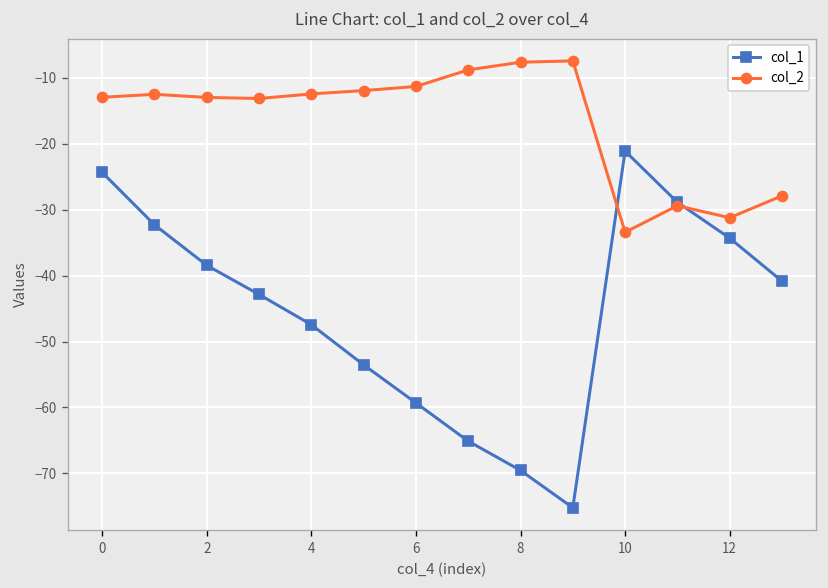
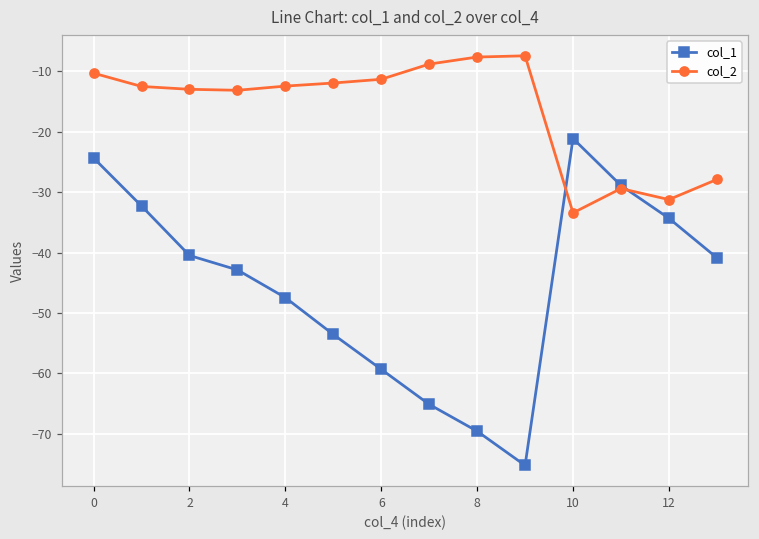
  {
    "col_1": {
      "0": -24,
-     "2": -38,
+     "2": -40,
      "4": -47,
      "6": -59,
      "8": -70,
      "10": -21,
      "12": -34
    },
    "col_2": {
-     "0": -13,
+     "0": -10,
      "2": -13,
      "4": -12,
      "6": -11,
      "8": -8,
      "10": -33,
      "12": -31
    }
  }
